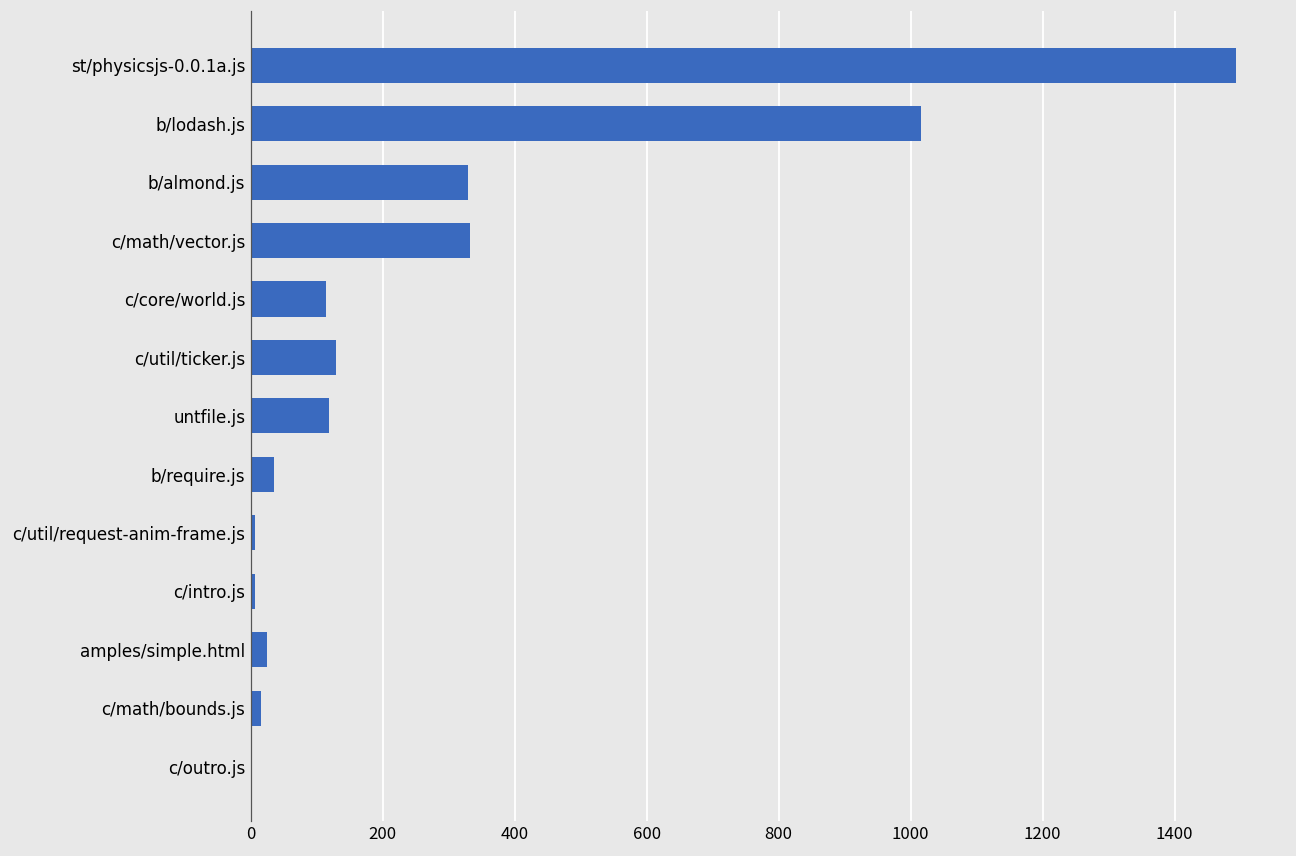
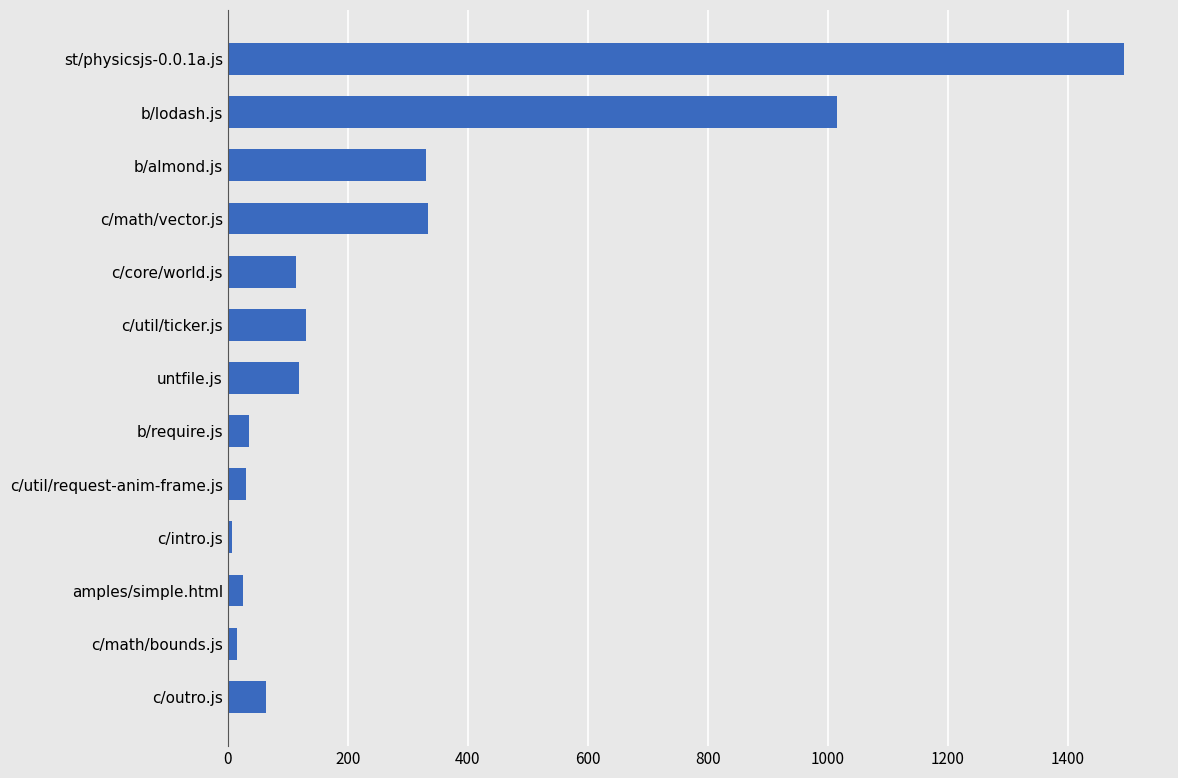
  {
    "st/physicsjs-0.0.1a.js": 1490,
    "b/lodash.js": 1020,
    "b/almond.js": 330,
    "c/math/vector.js": 330,
    "c/core/world.js": 110,
    "c/util/ticker.js": 130,
    "untfile.js": 120,
    "b/require.js": 40,
-   "c/util/request-anim-frame.js": 10,
+   "c/util/request-anim-frame.js": 30,
    "c/intro.js": 10,
    "amples/simple.html": 30,
    "c/math/bounds.js": 20,
-   "c/outro.js": 0
+   "c/outro.js": 60
  }
